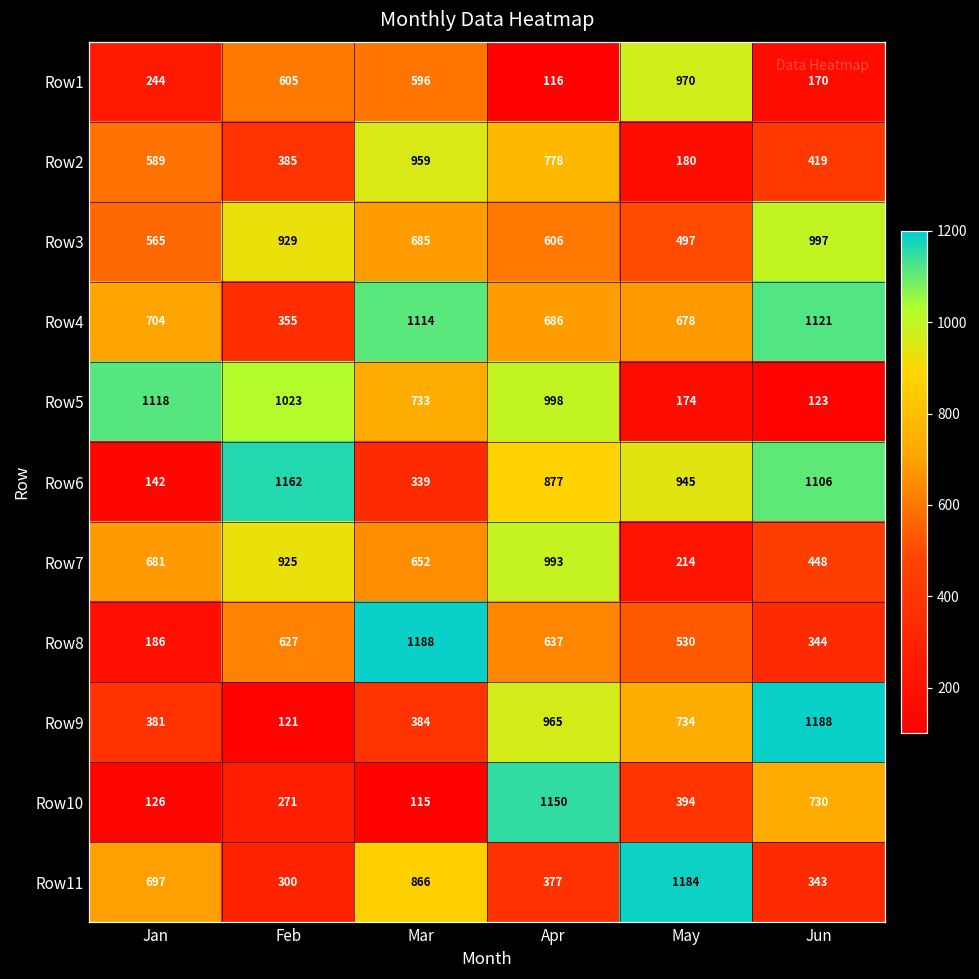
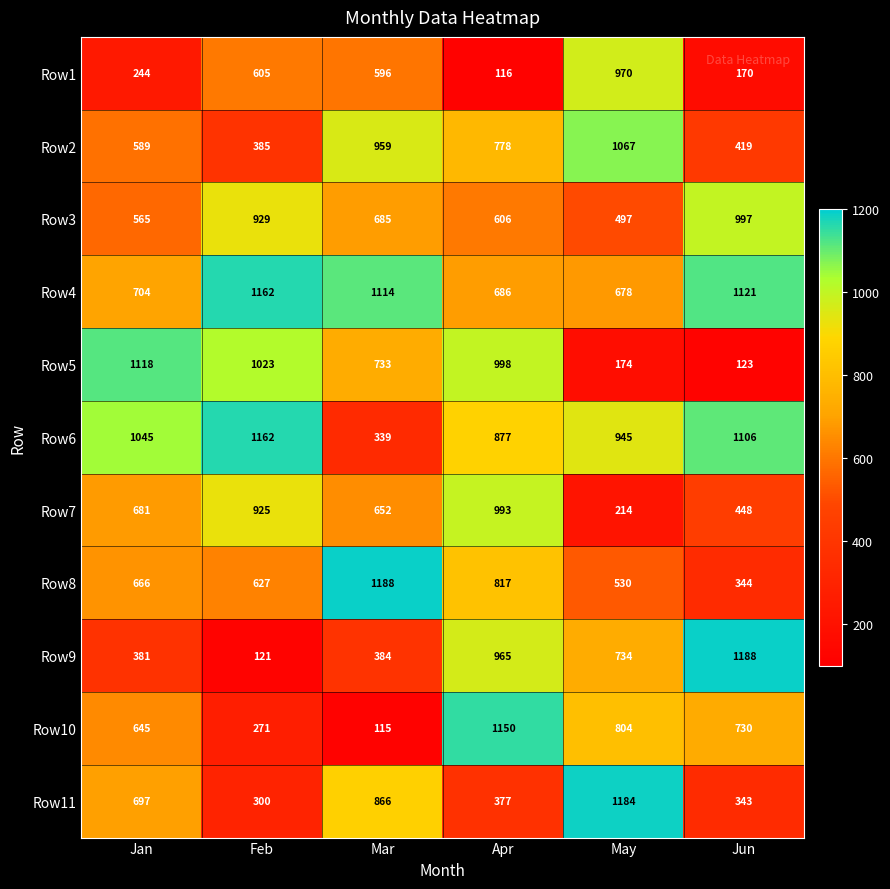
  {
    "Row1": {
      "Jan": 244,
      "Feb": 605,
      "Mar": 596,
      "Apr": 116,
      "May": 970
    },
    "Row2": {
      "Jan": 589,
      "Feb": 385,
      "Mar": 959,
      "Apr": 778,
-     "May": 180,
+     "May": 1067,
      "Jun": 419
    },
    "Row3": {
      "Jan": 565,
      "Feb": 929,
      "Mar": 685,
      "Apr": 606,
      "May": 497,
      "Jun": 997
    },
    "Row4": {
      "Jan": 704,
-     "Feb": 355,
+     "Feb": 1162,
      "Mar": 1114,
      "Apr": 686,
      "May": 678,
      "Jun": 1121
    },
    "Row5": {
      "Jan": 1118,
      "Feb": 1023,
      "Mar": 733,
      "Apr": 998,
      "May": 174,
      "Jun": 123
    },
    "Row6": {
-     "Jan": 142,
+     "Jan": 1045,
      "Feb": 1162,
      "Mar": 339,
      "Apr": 877,
      "May": 945,
      "Jun": 1106
    },
    "Row7": {
      "Jan": 681,
      "Feb": 925,
      "Mar": 652,
      "Apr": 993,
      "May": 214,
      "Jun": 448
    },
    "Row8": {
-     "Jan": 186,
+     "Jan": 666,
      "Feb": 627,
      "Mar": 1188,
-     "Apr": 637,
+     "Apr": 817,
      "May": 530,
      "Jun": 344
    },
    "Row9": {
      "Jan": 381,
      "Feb": 121,
      "Mar": 384,
      "Apr": 965,
      "May": 734,
      "Jun": 1188
    },
    "Row10": {
-     "Jan": 126,
+     "Jan": 645,
      "Feb": 271,
      "Mar": 115,
      "Apr": 1150,
-     "May": 394,
+     "May": 804,
      "Jun": 730
    },
    "Row11": {
      "Jan": 697,
      "Feb": 300,
      "Mar": 866,
      "Apr": 377,
      "May": 1184,
      "Jun": 343
    }
  }
